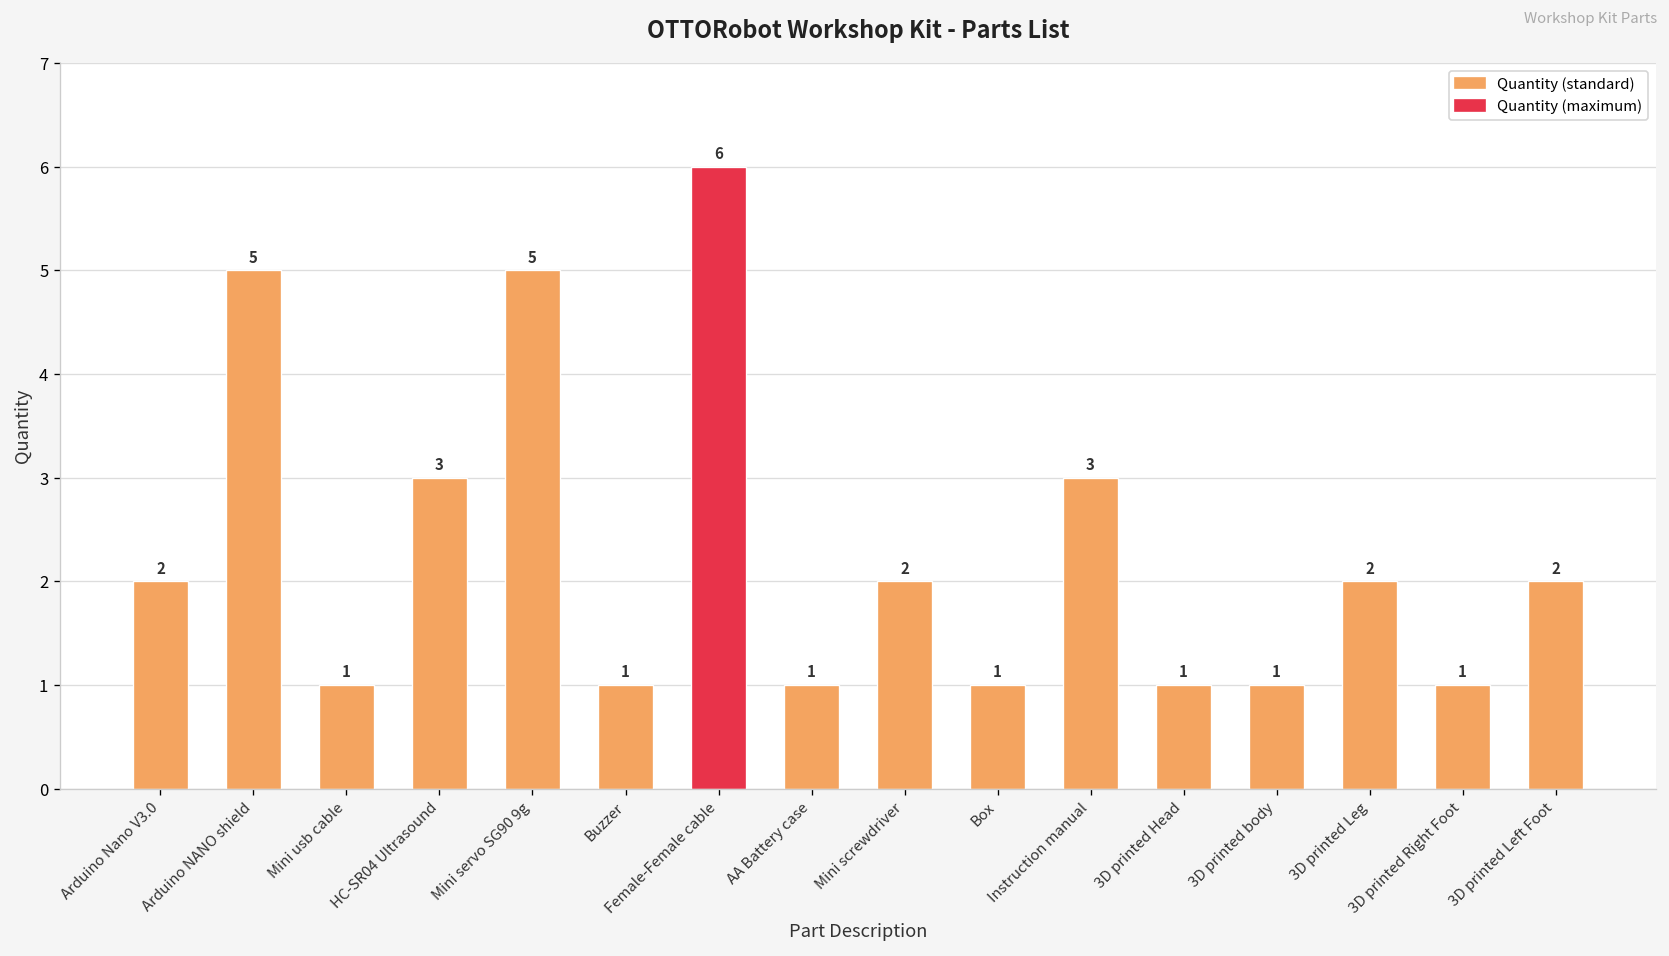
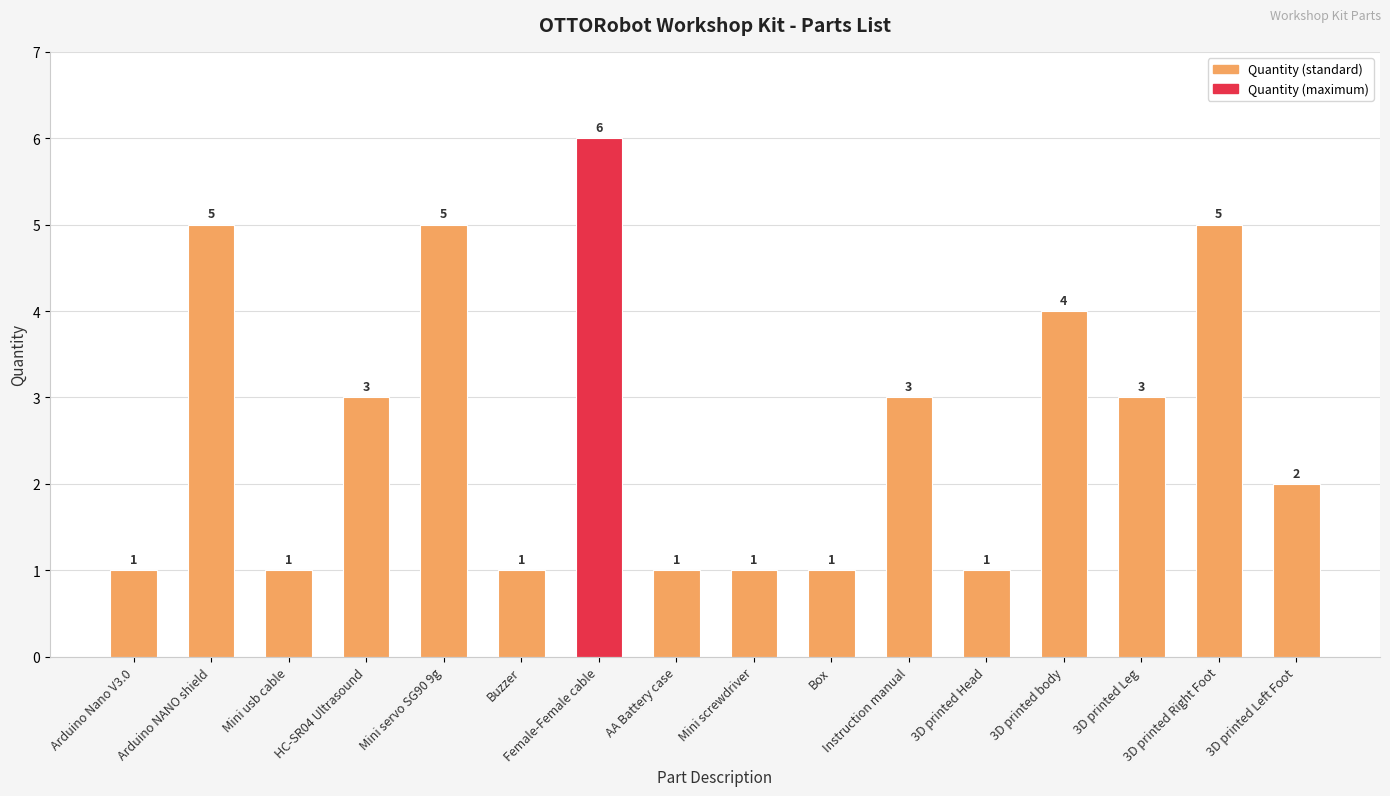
  {
-   "Arduino Nano V3.0": 2,
+   "Arduino Nano V3.0": 1,
    "Arduino NANO shield": 5,
    "Mini usb cable": 1,
    "HC-SR04 Ultrasound": 3,
    "Mini servo SG90 9g": 5,
    "Buzzer": 1,
    "Female-Female cable": 6,
    "AA Battery case": 1,
-   "Mini screwdriver": 2,
+   "Mini screwdriver": 1,
    "Box": 1,
    "Instruction manual": 3,
    "3D printed Head": 1,
-   "3D printed body": 1,
-   "3D printed Leg": 2,
-   "3D printed Right Foot": 1,
+   "3D printed body": 4,
+   "3D printed Leg": 3,
+   "3D printed Right Foot": 5,
    "3D printed Left Foot": 2
  }
